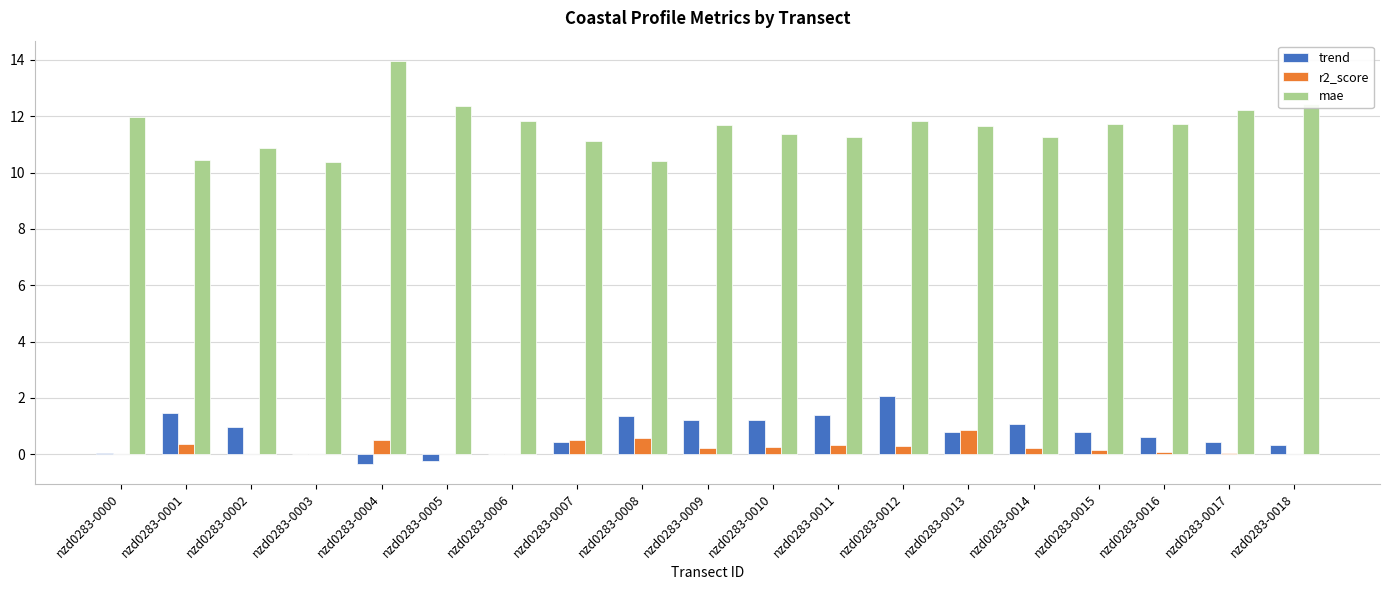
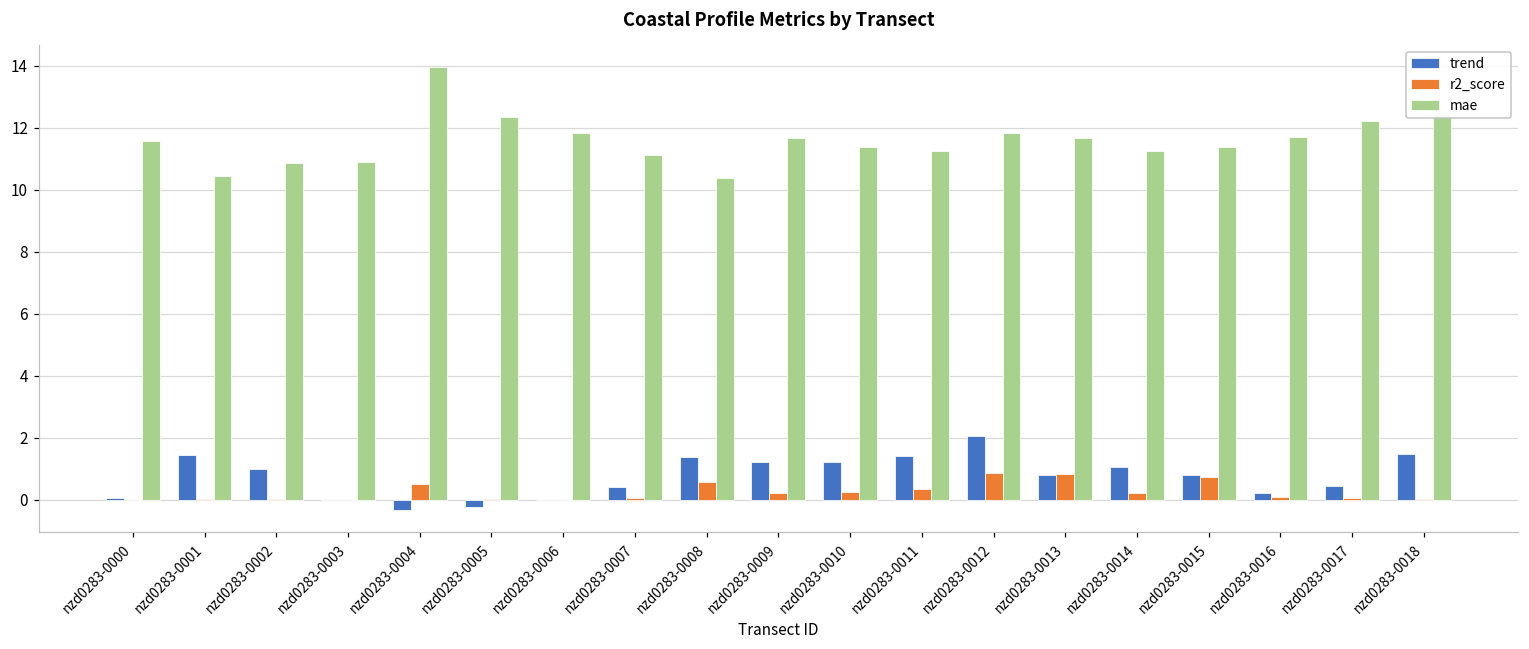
  {
    "trend": {
      "nzd0283-0001": 1.4,
      "nzd0283-0002": 1.0,
      "nzd0283-0004": -0.3,
      "nzd0283-0005": -0.2,
      "nzd0283-0007": 0.4,
      "nzd0283-0008": 1.4,
      "nzd0283-0009": 1.2,
      "nzd0283-0010": 1.2,
      "nzd0283-0011": 1.4,
      "nzd0283-0012": 2.1,
      "nzd0283-0013": 0.8,
      "nzd0283-0014": 1.1,
      "nzd0283-0015": 0.8,
-     "nzd0283-0016": 0.6,
+     "nzd0283-0016": 0.2,
      "nzd0283-0017": 0.4,
-     "nzd0283-0018": 0.3
+     "nzd0283-0018": 1.5
    },
    "r2_score": {
-     "nzd0283-0001": 0.4,
+     "nzd0283-0001": 0.0,
      "nzd0283-0004": 0.5,
-     "nzd0283-0007": 0.5,
+     "nzd0283-0007": 0.0,
      "nzd0283-0008": 0.6,
      "nzd0283-0009": 0.2,
      "nzd0283-0010": 0.3,
      "nzd0283-0011": 0.3,
-     "nzd0283-0012": 0.3,
+     "nzd0283-0012": 0.9,
      "nzd0283-0013": 0.8,
      "nzd0283-0014": 0.2,
-     "nzd0283-0015": 0.1
+     "nzd0283-0015": 0.7
    },
    "mae": {
-     "nzd0283-0000": 12.0,
+     "nzd0283-0000": 11.6,
      "nzd0283-0001": 10.4,
      "nzd0283-0002": 10.9,
-     "nzd0283-0003": 10.4,
+     "nzd0283-0003": 10.9,
      "nzd0283-0004": 14.0,
      "nzd0283-0005": 12.4,
      "nzd0283-0006": 11.8,
      "nzd0283-0007": 11.1,
      "nzd0283-0008": 10.4,
      "nzd0283-0009": 11.7,
      "nzd0283-0010": 11.4,
      "nzd0283-0011": 11.3,
      "nzd0283-0012": 11.8,
      "nzd0283-0013": 11.7,
      "nzd0283-0014": 11.3,
-     "nzd0283-0015": 11.7,
+     "nzd0283-0015": 11.4,
      "nzd0283-0016": 11.7,
      "nzd0283-0017": 12.2
    }
  }
